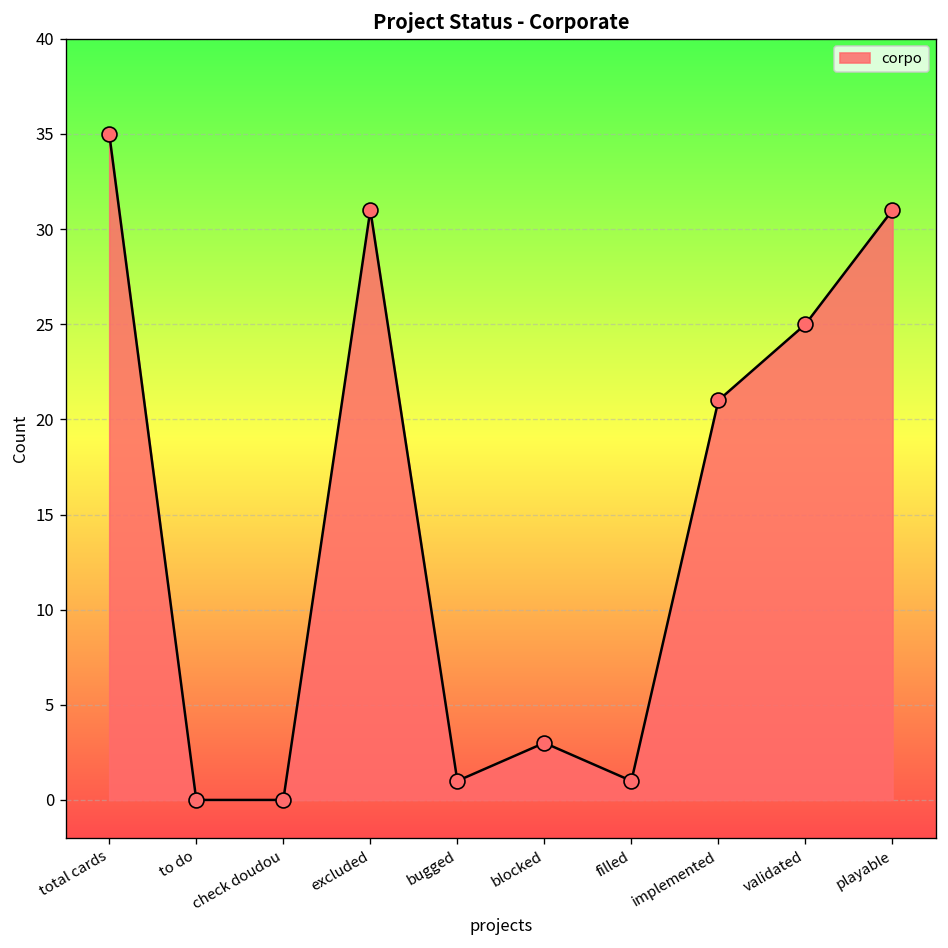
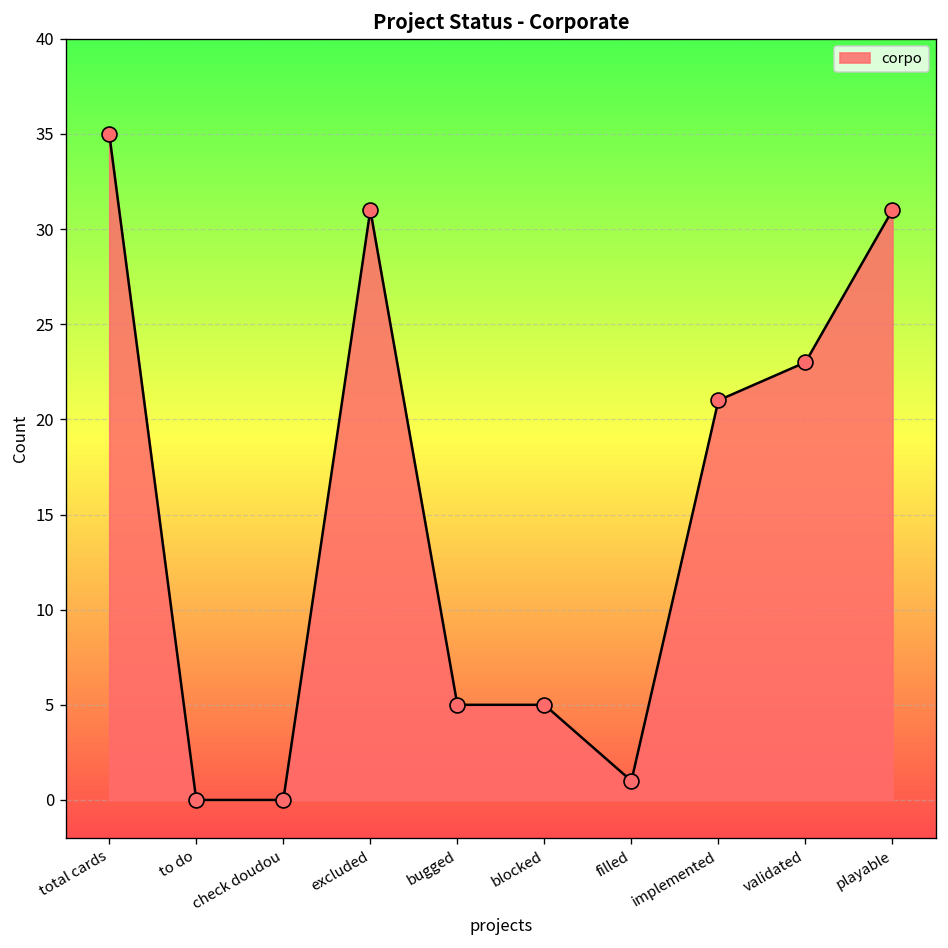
  {
    "total cards": 35,
    "to do": 0,
    "check doudou": 0,
    "excluded": 31,
-   "bugged": 1,
-   "blocked": 3,
+   "bugged": 5,
+   "blocked": 5,
    "filled": 1,
    "implemented": 21,
-   "validated": 25,
+   "validated": 23,
    "playable": 31
  }
